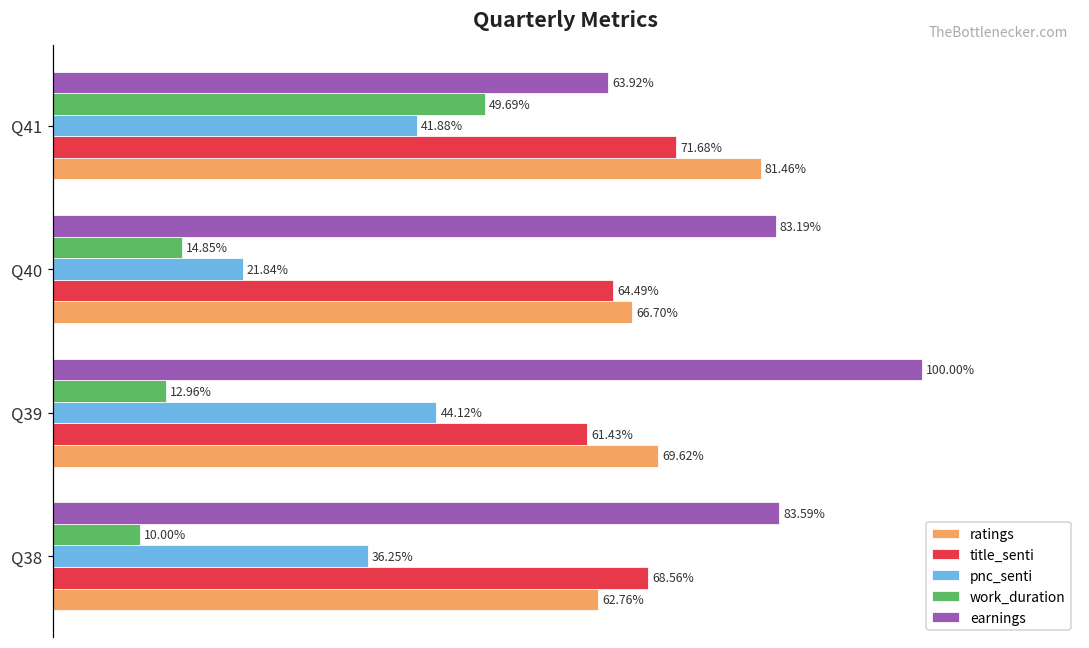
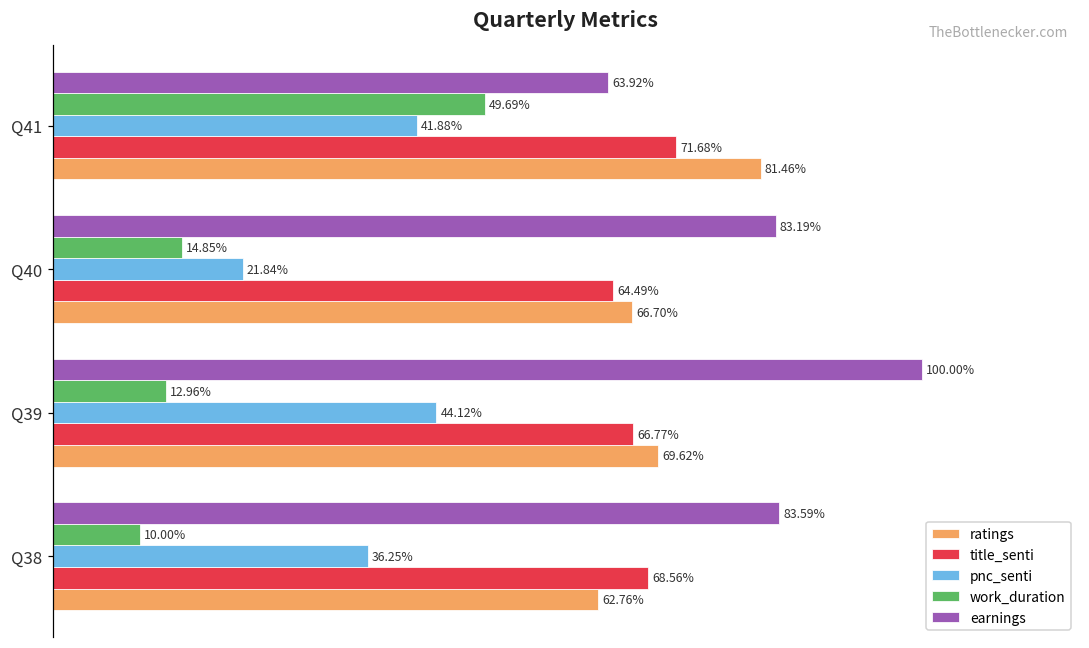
  {
    "ratings": {
      "Q41": "81.46%",
      "Q40": "66.70%",
      "Q39": "69.62%",
      "Q38": "62.76%"
    },
    "title_senti": {
      "Q41": "71.68%",
      "Q40": "64.49%",
-     "Q39": "61.43%",
+     "Q39": "66.77%",
      "Q38": "68.56%"
    },
    "pnc_senti": {
      "Q41": "41.88%",
      "Q40": "21.84%",
      "Q39": "44.12%",
      "Q38": "36.25%"
    },
    "work_duration": {
      "Q41": "49.69%",
      "Q40": "14.85%",
      "Q39": "12.96%",
      "Q38": "10.00%"
    },
    "earnings": {
      "Q41": "63.92%",
      "Q40": "83.19%",
      "Q39": "100.00%",
      "Q38": "83.59%"
    }
  }
